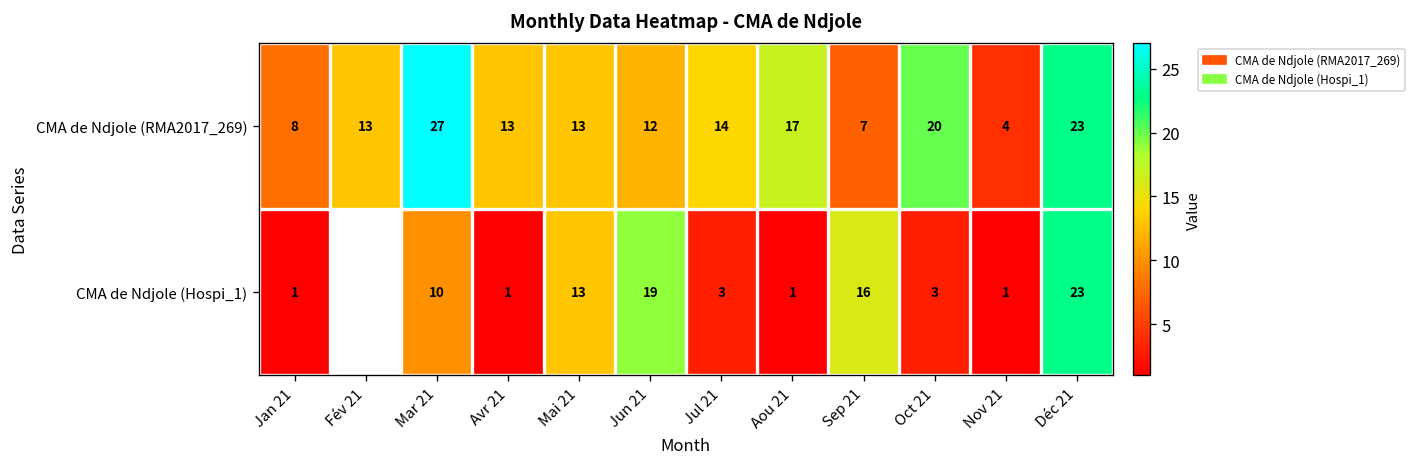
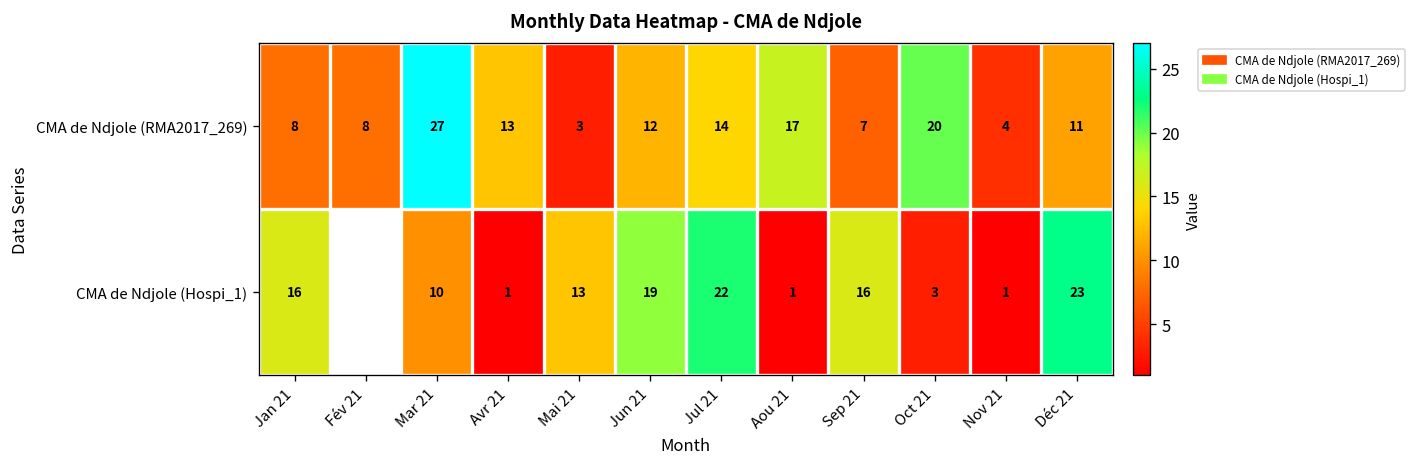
  {
    "CMA de Ndjole (RMA2017_269)": {
      "Jan 21": 8,
-     "Fév 21": 13,
+     "Fév 21": 8,
      "Mar 21": 27,
      "Avr 21": 13,
-     "Mai 21": 13,
+     "Mai 21": 3,
      "Jun 21": 12,
      "Jul 21": 14,
      "Aou 21": 17,
      "Sep 21": 7,
      "Oct 21": 20,
      "Nov 21": 4,
-     "Déc 21": 23
+     "Déc 21": 11
    },
    "CMA de Ndjole (Hospi_1)": {
-     "Jan 21": 1,
+     "Jan 21": 16,
      "Mar 21": 10,
      "Avr 21": 1,
      "Mai 21": 13,
      "Jun 21": 19,
-     "Jul 21": 3,
+     "Jul 21": 22,
      "Aou 21": 1,
      "Sep 21": 16,
      "Oct 21": 3,
      "Nov 21": 1,
      "Déc 21": 23
    }
  }
